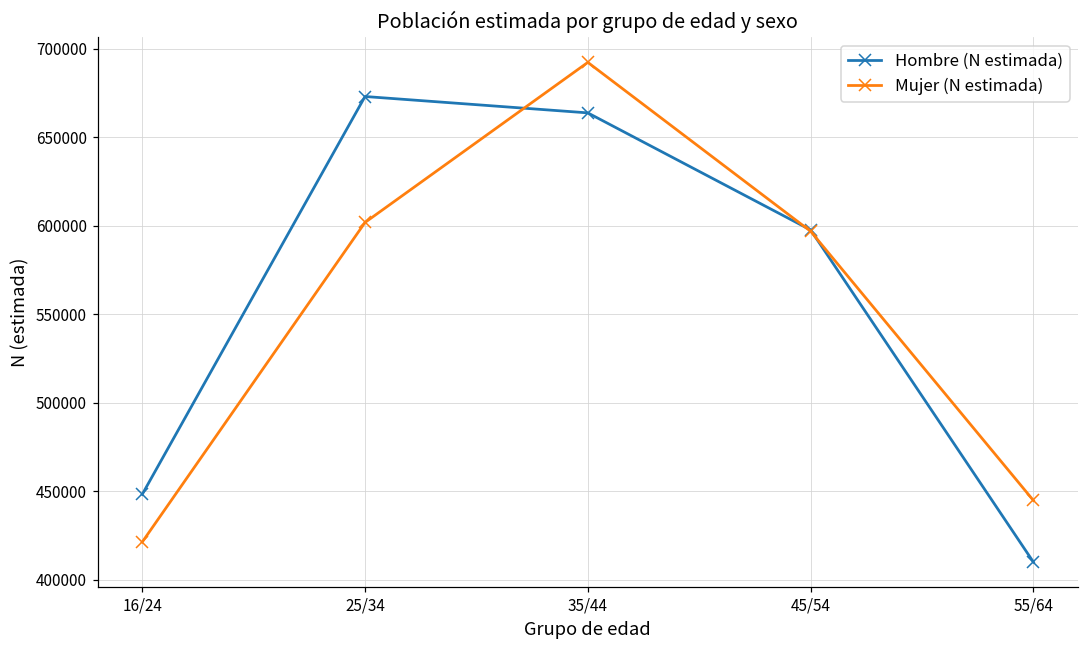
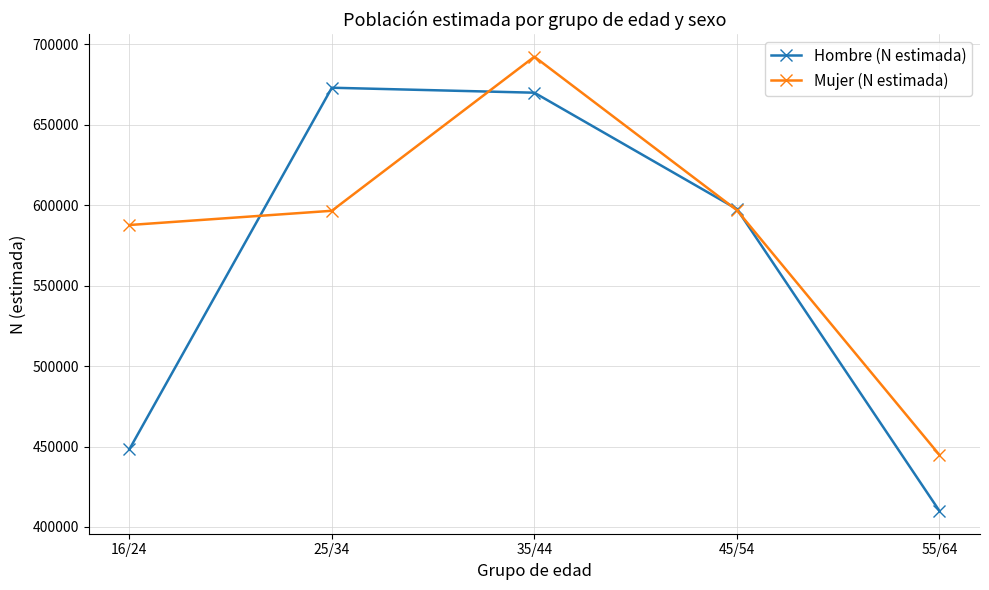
  {
    "Hombre (N estimada)": {
      "16/24": 448000,
      "25/34": 673000,
-     "35/44": 664000,
+     "35/44": 670000,
      "55/64": 410000
    },
    "Mujer (N estimada)": {
-     "16/24": 421000,
-     "25/34": 602000,
+     "16/24": 588000,
+     "25/34": 596000,
      "35/44": 692000,
      "55/64": 445000
    }
  }
